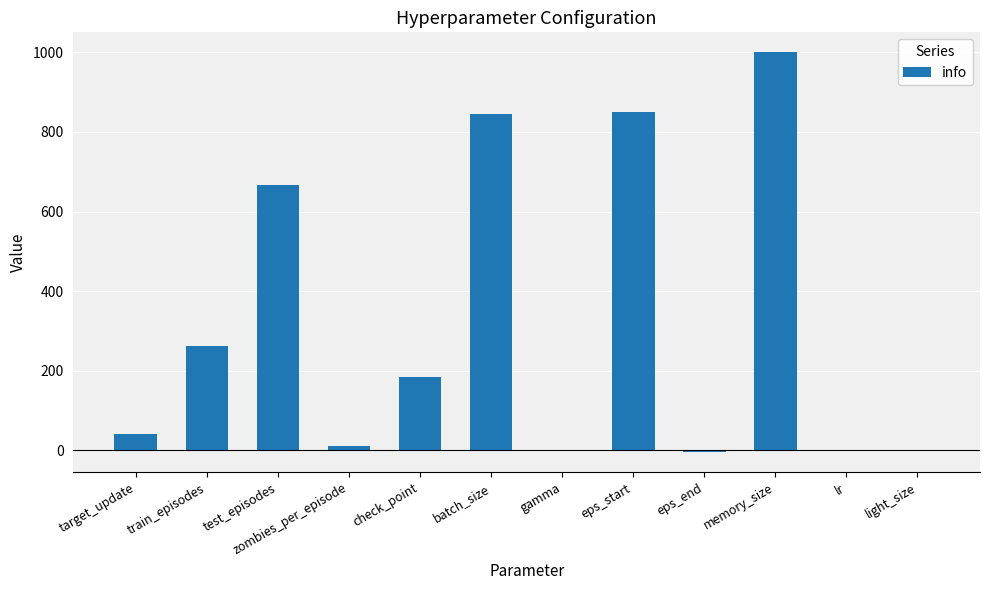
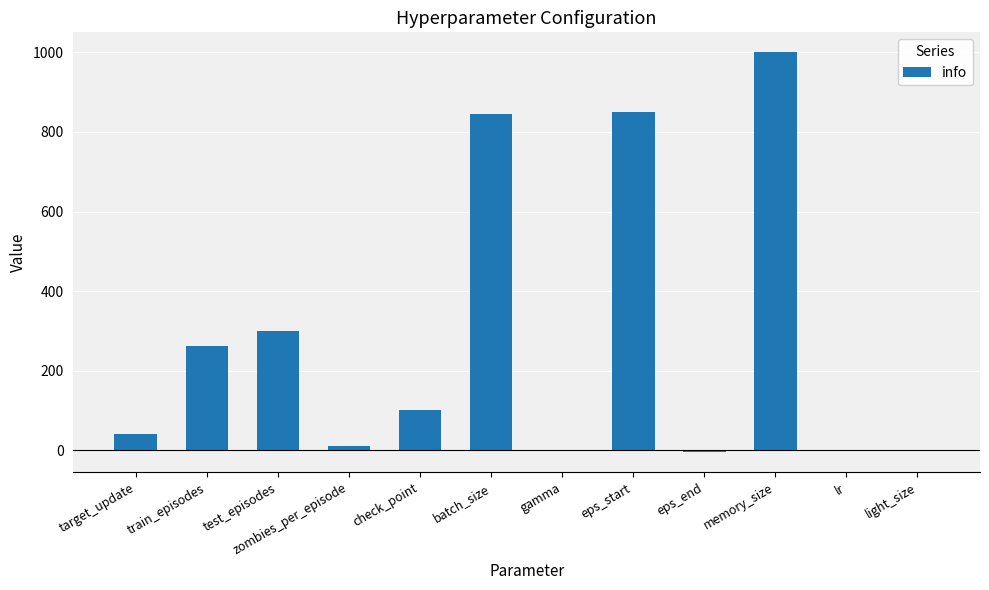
  {
    "target_update": 40,
    "train_episodes": 260,
-   "test_episodes": 670,
+   "test_episodes": 300,
    "zombies_per_episode": 10,
-   "check_point": 180,
+   "check_point": 100,
    "batch_size": 850,
    "eps_start": 850,
    "memory_size": 1000
  }
